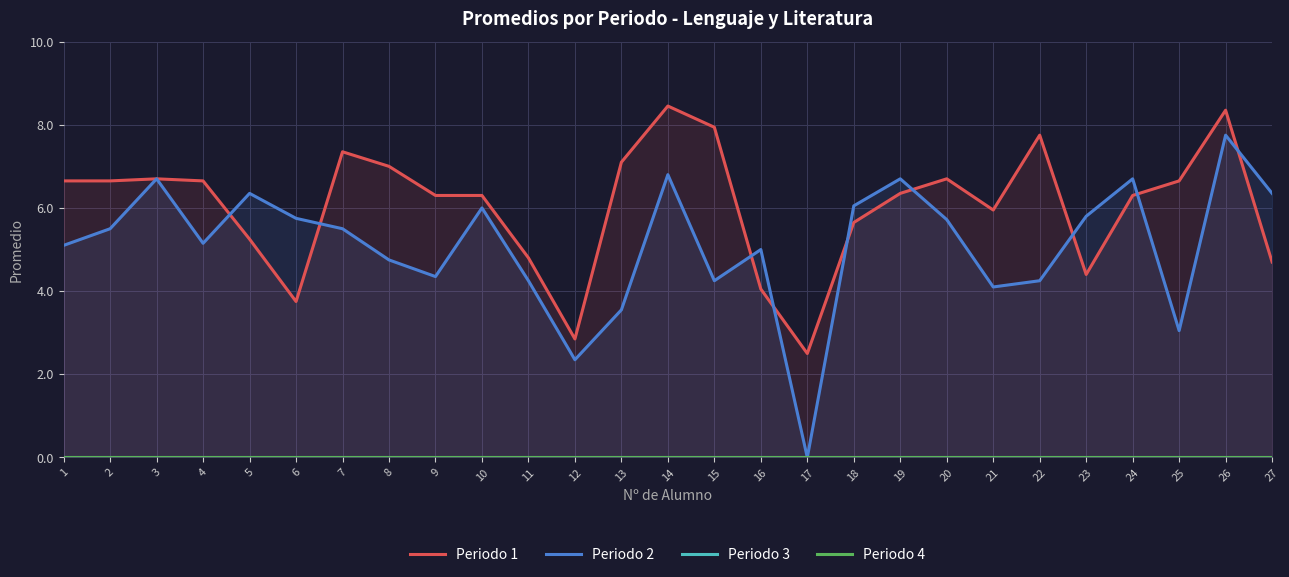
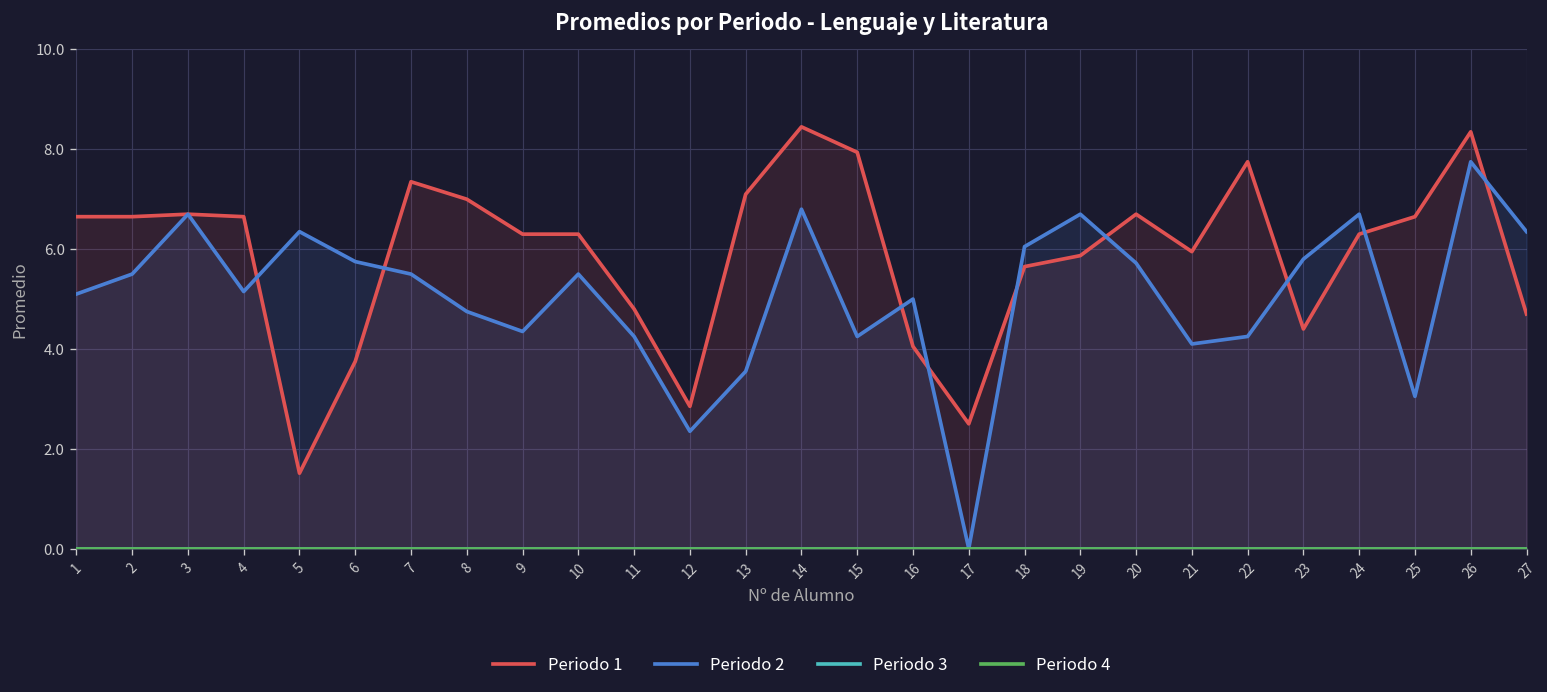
  {
    "Periodo 1": {
      "1": 6.7,
      "2": 6.7,
      "4": 6.7,
-     "5": 5.3,
+     "5": 1.5,
      "6": 3.8,
      "7": 7.4,
      "8": 7.0,
      "9": 6.3,
      "10": 6.3,
      "11": 4.8,
      "12": 2.9,
      "13": 7.1,
      "14": 8.5,
      "15": 7.9,
      "16": 4.1,
      "17": 2.5,
      "18": 5.7,
-     "19": 6.4,
+     "19": 5.9,
      "20": 6.7,
      "21": 6.0,
      "22": 7.8,
      "23": 4.4,
      "24": 6.3,
      "25": 6.7,
      "26": 8.4,
      "27": 4.7
    },
    "Periodo 2": {
      "1": 5.1,
      "2": 5.5,
      "4": 5.2,
      "5": 6.4,
      "6": 5.8,
      "7": 5.5,
      "8": 4.8,
      "9": 4.4,
-     "10": 6.0,
+     "10": 5.5,
      "11": 4.3,
      "12": 2.4,
      "13": 3.6,
      "14": 6.8,
      "15": 4.3,
      "16": 5.0,
      "18": 6.1,
      "19": 6.7,
      "20": 5.7,
      "21": 4.1,
      "22": 4.3,
      "23": 5.8,
      "24": 6.7,
      "25": 3.1,
      "26": 7.8,
      "27": 6.4
    },
    "Periodo 4": {
      "1": 0.0,
      "2": 0.0,
      "3": 0.0,
      "4": 0.0,
      "5": 0.0,
      "6": 0.0,
      "7": 0.0,
      "8": 0.0,
      "9": 0.0,
      "10": 0.0,
      "11": 0.0,
      "12": 0.0,
      "13": 0.0,
      "14": 0.0,
      "15": 0.0,
      "16": 0.0,
      "18": 0.0,
      "19": 0.0,
      "20": 0.0,
      "21": 0.0,
      "22": 0.0,
      "23": 0.0,
      "24": 0.0,
      "25": 0.0,
      "26": 0.0,
      "27": 0.0
    }
  }
